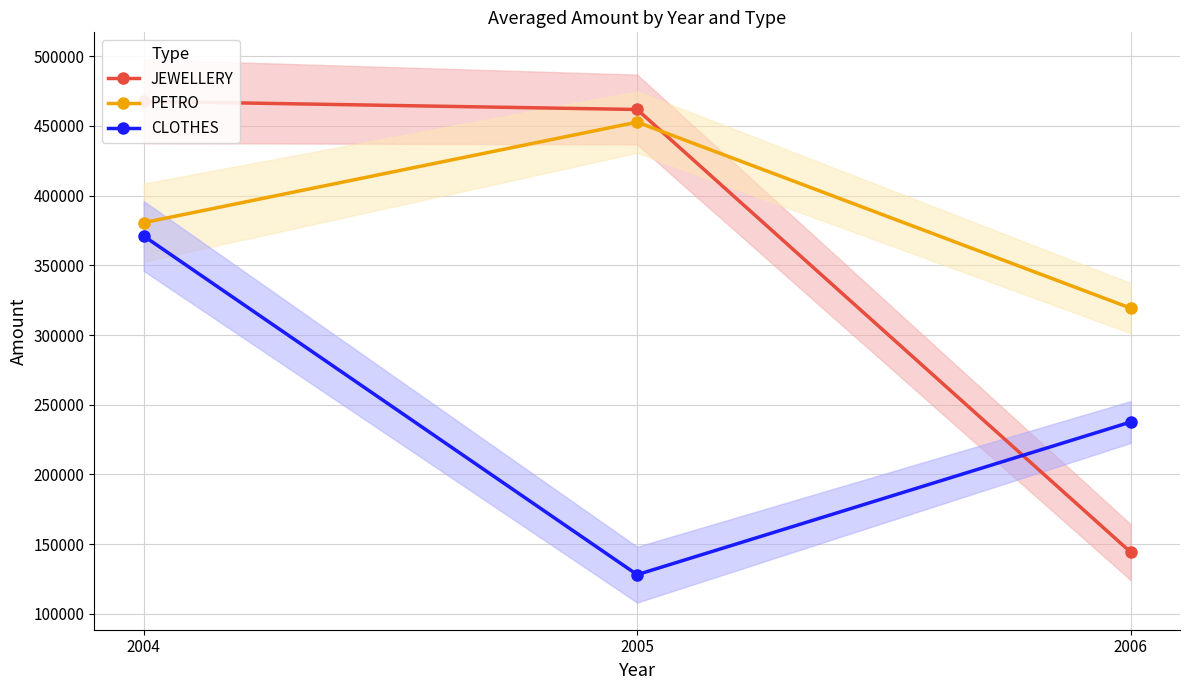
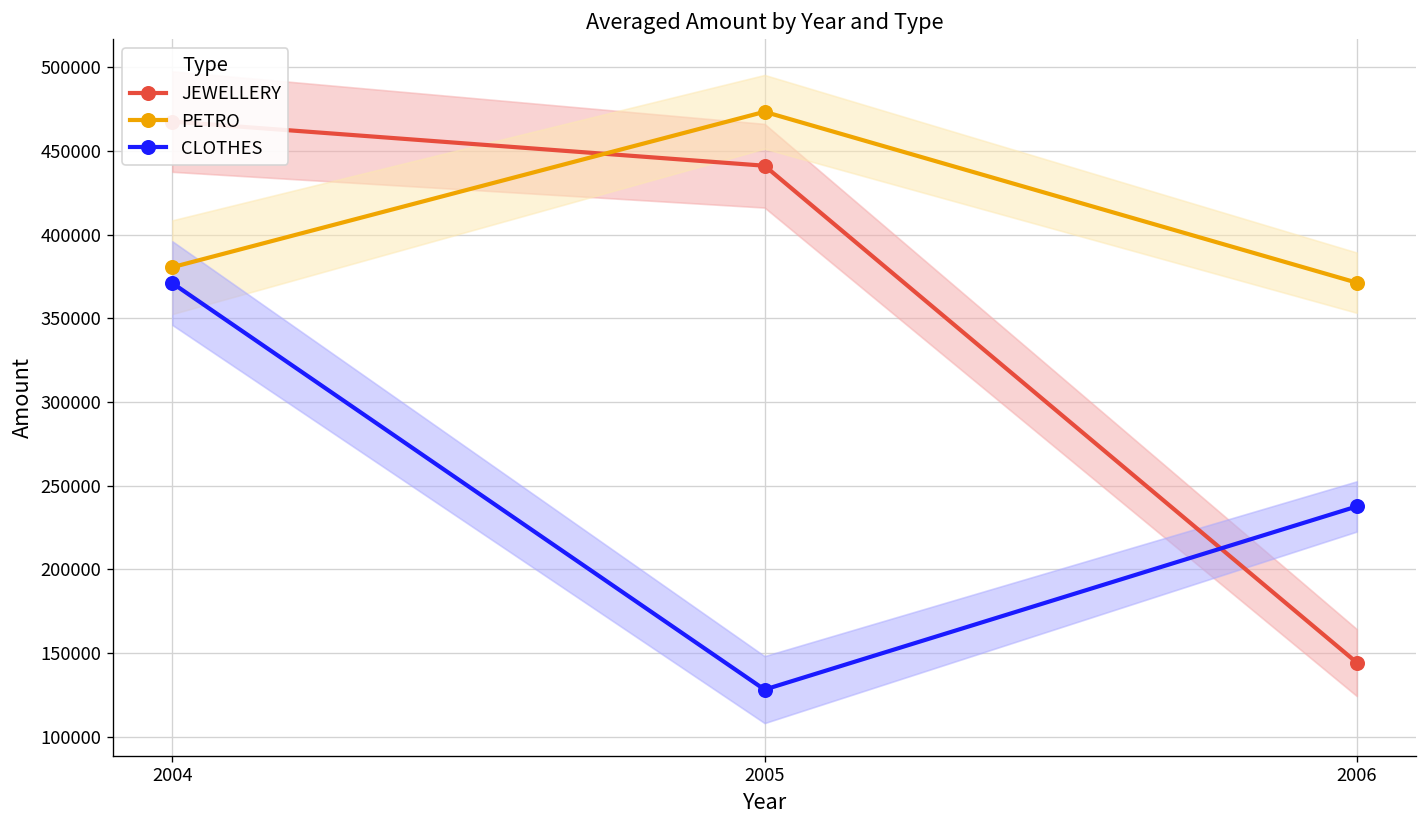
  {
    "JEWELLERY": {
-     "2005": 462000,
+     "2005": 441000,
      "2006": 144000
    },
    "PETRO": {
      "2004": 381000,
-     "2005": 453000,
-     "2006": 319000
+     "2005": 473000,
+     "2006": 371000
    },
    "CLOTHES": {
      "2004": 371000,
      "2005": 128000,
      "2006": 238000
    }
  }
